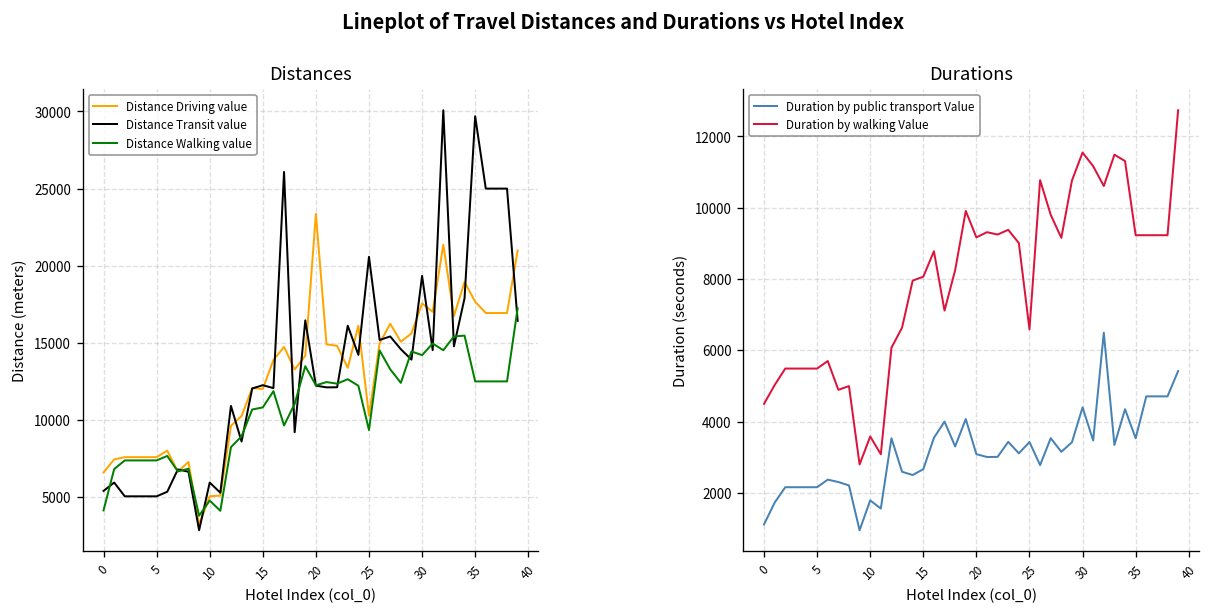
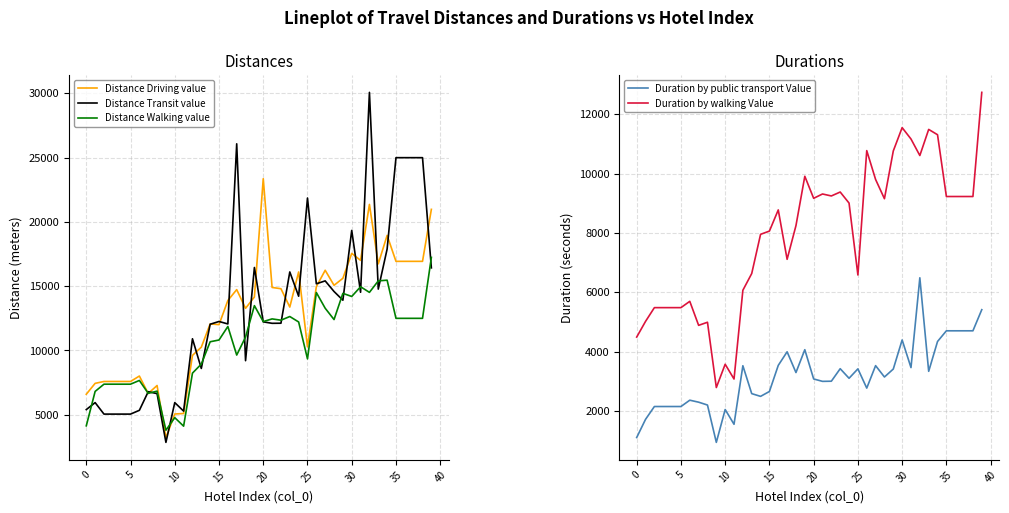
  {
    "Distances": {
      "Distance Driving value": {
        "0": 6600,
        "5": 7600,
        "10": 5100,
        "15": 12000,
        "20": 23400,
        "25": 10300,
        "30": 17600,
-       "35": 17700
+       "35": 16900
      },
      "Distance Transit value": {
        "0": 5400,
        "5": 5100,
        "10": 5900,
        "15": 12300,
-       "25": 20600,
+       "25": 21900,
        "30": 19300,
-       "35": 29700
+       "35": 25000
      },
      "Distance Walking value": {
        "0": 4100,
        "5": 7400,
        "10": 4800,
        "15": 10800,
        "25": 9300,
        "30": 14200,
        "35": 12500
      }
    },
    "Durations": {
      "Duration by public transport Value": {
        "0": 1100,
        "5": 2200,
-       "10": 1800,
+       "10": 2100,
        "15": 2700,
        "20": 3100,
        "25": 3400,
        "30": 4400,
-       "35": 3500
+       "35": 4700
      },
      "Duration by walking Value": {
        "0": 4500,
        "5": 5500,
        "10": 3600,
        "15": 8100,
        "20": 9200,
        "25": 6600,
        "30": 11500,
        "35": 9200
      }
    }
  }
